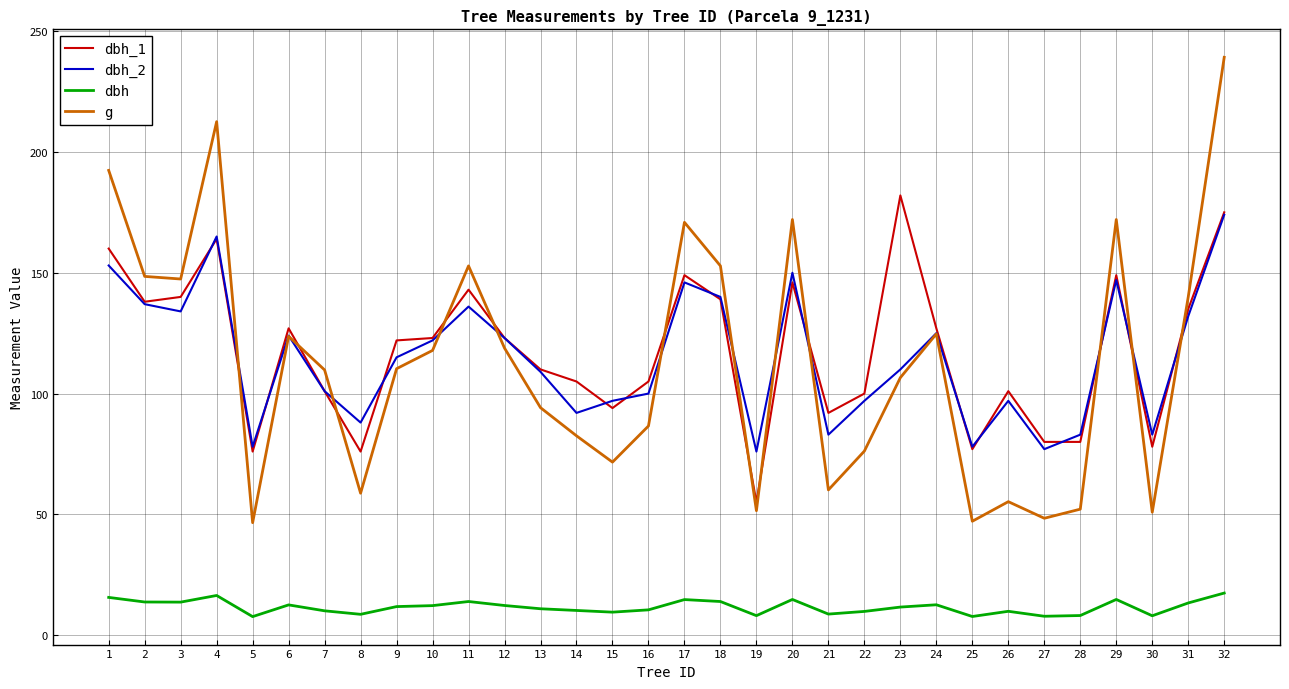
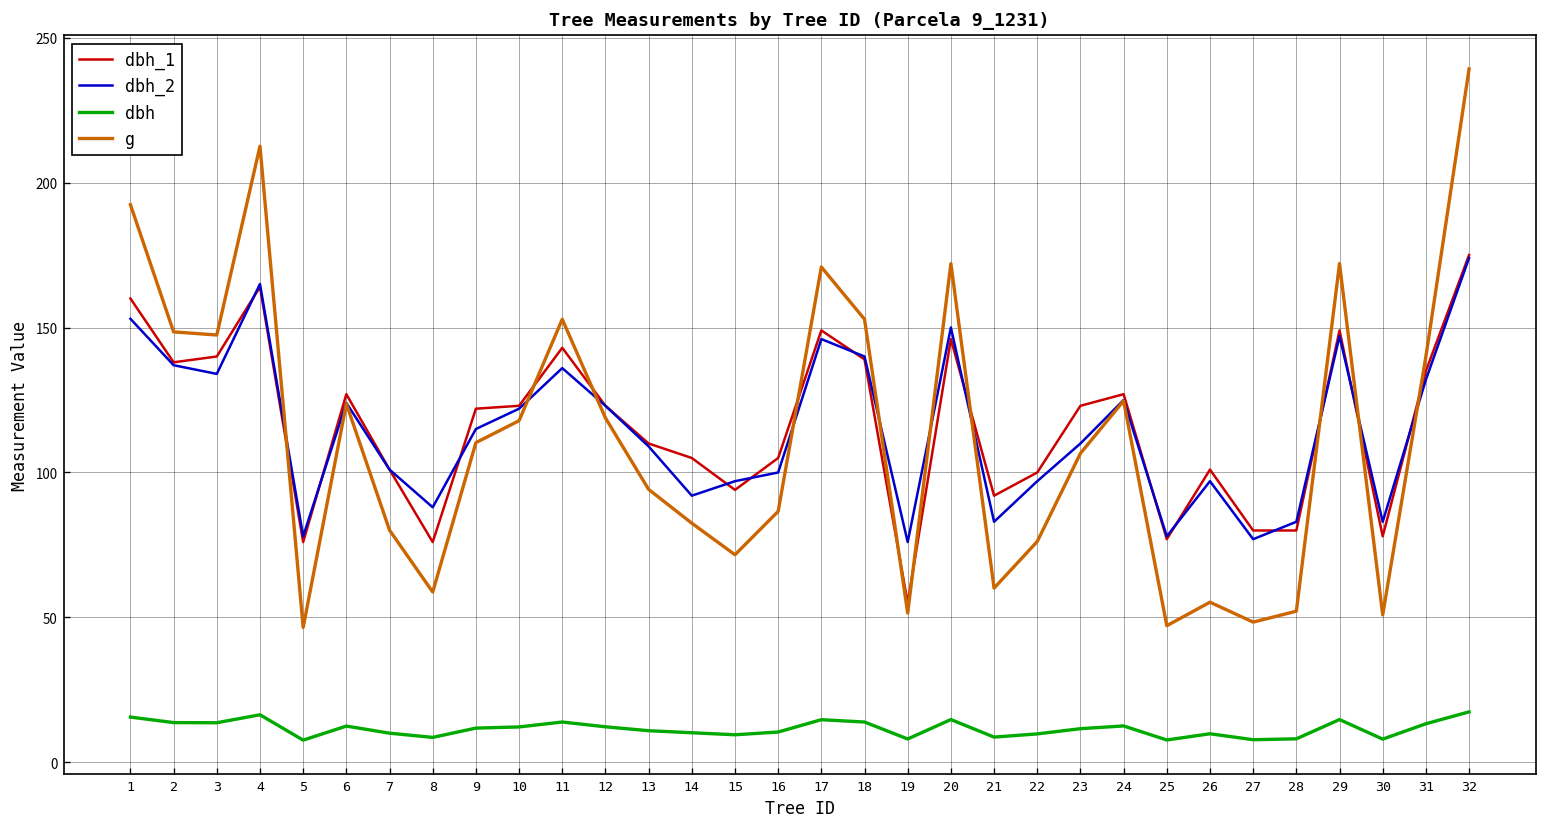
  {
    "dbh_1": {
      "1": 160,
      "3": 140,
      "5": 76,
      "6": 127,
      "8": 76,
      "9": 122,
      "11": 143,
      "14": 105,
      "15": 94,
      "16": 105,
      "17": 149,
      "19": 55,
      "20": 146,
      "21": 92,
      "22": 100,
-     "23": 182,
+     "23": 123,
      "24": 127,
      "26": 101,
      "27": 80,
      "28": 80,
      "29": 149,
      "30": 78,
      "31": 135
    },
    "dbh_2": {
      "1": 153,
      "3": 134,
      "5": 78,
      "8": 88,
      "9": 115,
      "11": 136,
      "14": 92,
      "15": 97,
      "16": 100,
      "17": 146,
      "19": 76,
      "20": 150,
      "21": 83,
      "22": 97,
      "23": 110,
      "26": 97,
      "27": 77,
      "28": 83,
      "29": 147,
      "30": 83,
      "31": 132
    },
    "dbh": {
      "1": 16,
      "2": 14,
      "3": 14,
      "4": 16,
      "5": 8,
      "6": 13,
      "7": 10,
      "8": 9,
      "9": 12,
      "10": 12,
      "11": 14,
      "12": 12,
      "13": 11,
      "14": 10,
      "15": 10,
      "16": 11,
      "17": 15,
      "18": 14,
      "19": 8,
      "20": 15,
      "21": 9,
      "22": 10,
      "23": 12,
      "24": 13,
      "25": 8,
      "26": 10,
      "27": 8,
      "28": 8,
      "29": 15,
      "30": 8,
      "31": 13,
      "32": 17
    },
    "g": {
      "1": 192,
      "2": 148,
      "3": 147,
      "4": 213,
      "5": 47,
-     "7": 110,
+     "7": 80,
      "8": 59,
      "9": 110,
      "10": 118,
      "11": 153,
      "12": 119,
      "13": 94,
      "14": 83,
      "15": 72,
      "16": 87,
      "17": 171,
      "18": 153,
      "19": 52,
      "20": 172,
      "21": 60,
      "22": 76,
      "23": 107,
      "25": 47,
      "26": 55,
      "27": 48,
      "28": 52,
      "29": 172,
      "30": 51,
      "31": 140,
      "32": 239
    }
  }
